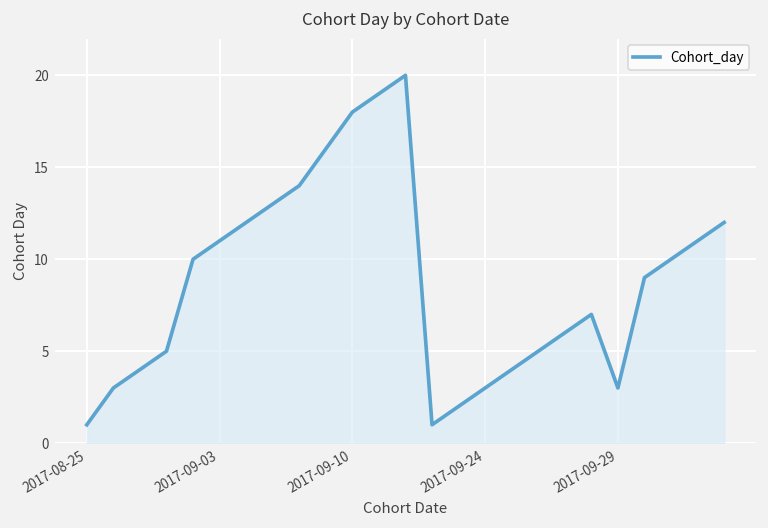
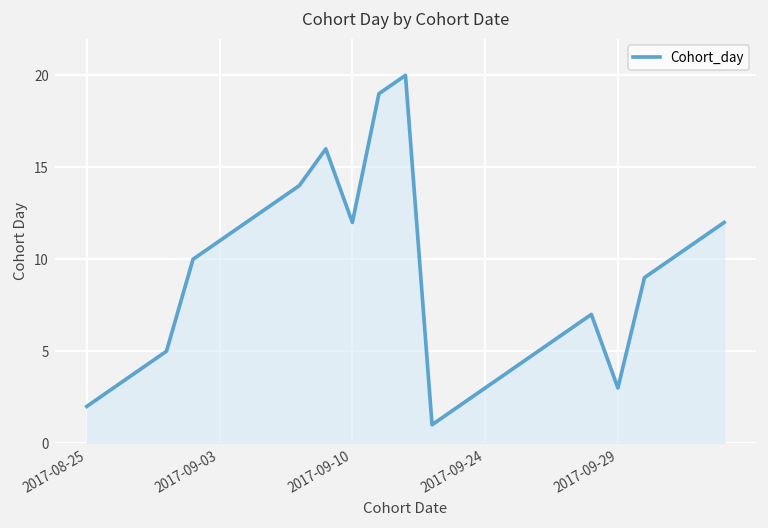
  {
-   "2017-08-25": 1,
+   "2017-08-25": 2,
    "2017-09-03": 11,
-   "2017-09-10": 18,
+   "2017-09-10": 12,
    "2017-09-24": 3,
    "2017-09-29": 3
  }
